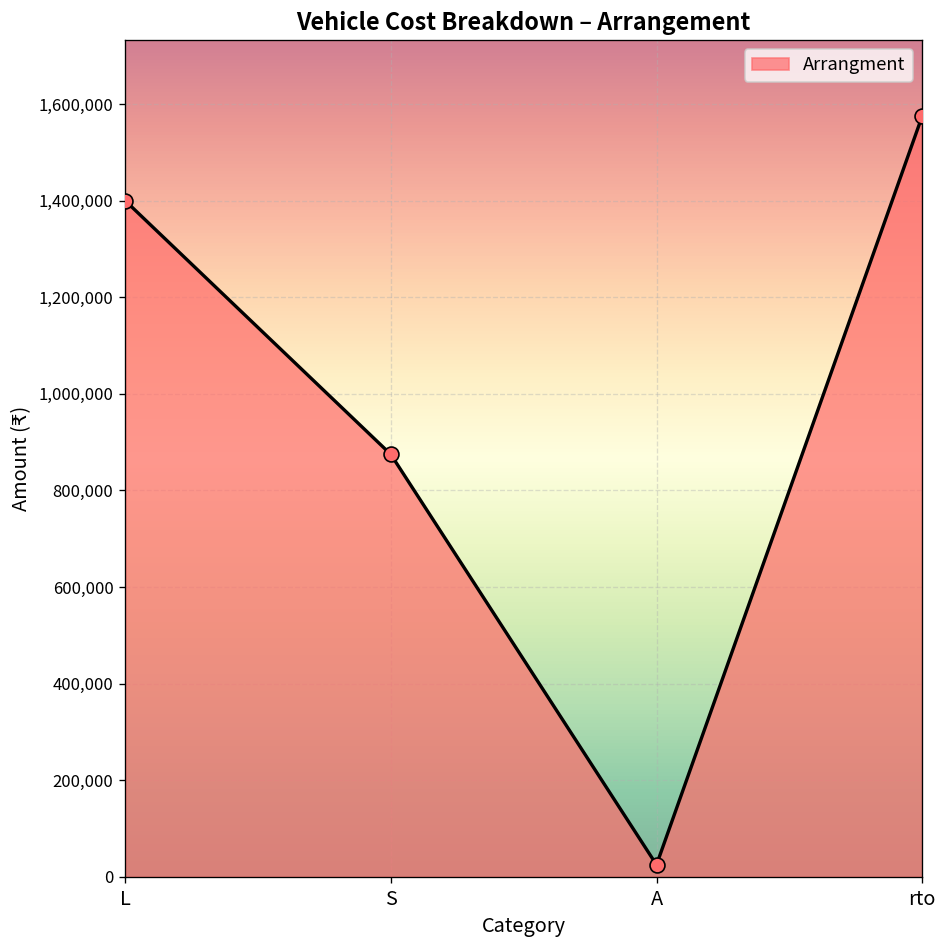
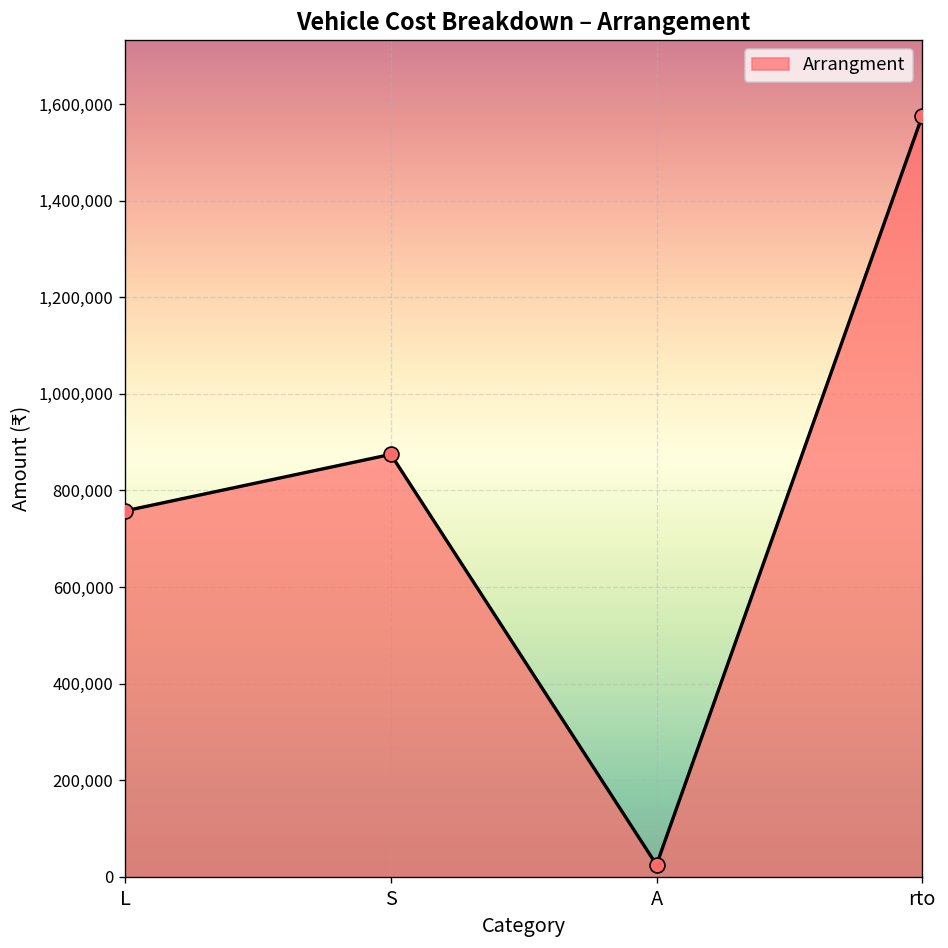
  {
-   "L": "1,400,000",
+   "L": "760,000",
    "S": "870,000",
    "A": "30,000",
    "rto": "1,580,000"
  }
